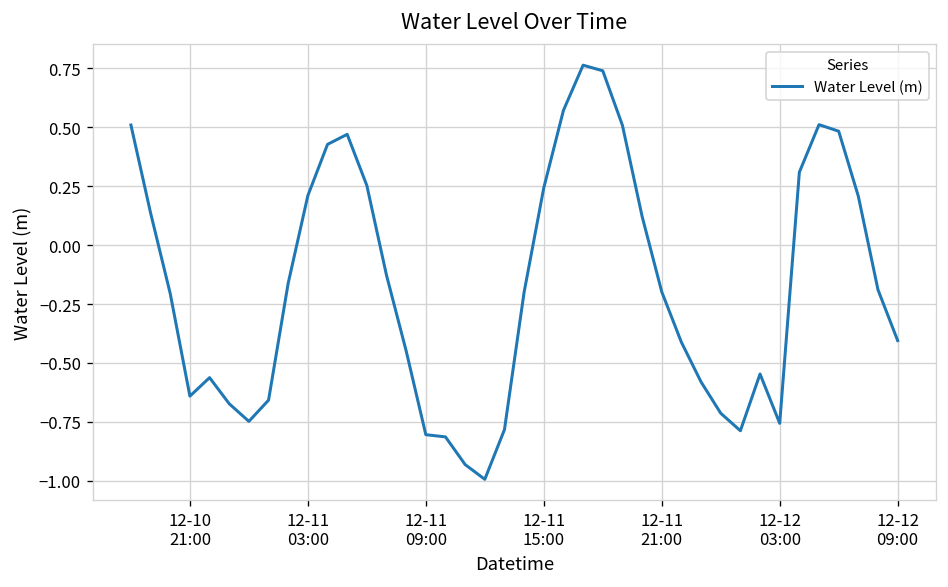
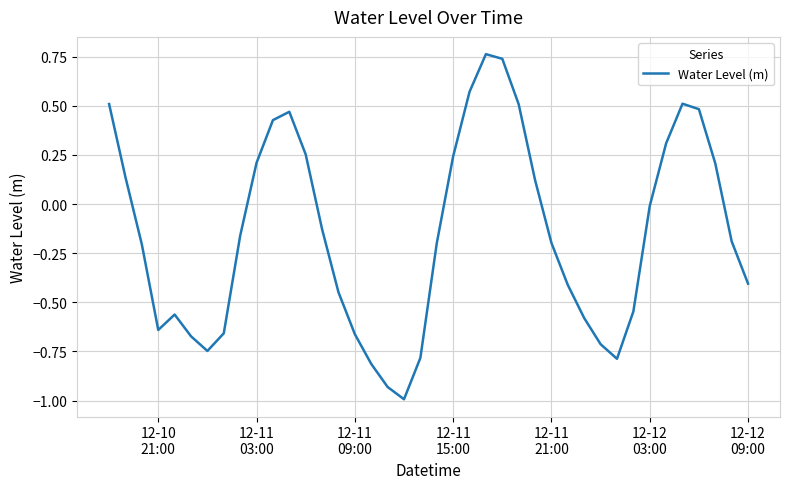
  {
    "12-10 21:00": -0.64,
    "12-11 03:00": 0.21,
-   "12-11 09:00": -0.80,
+   "12-11 09:00": -0.66,
    "12-11 15:00": 0.24,
    "12-11 21:00": -0.20,
-   "12-12 03:00": -0.76,
+   "12-12 03:00": -0.01,
    "12-12 09:00": -0.41
  }
